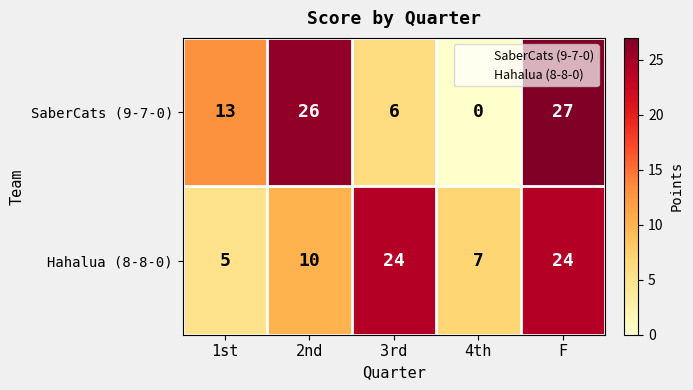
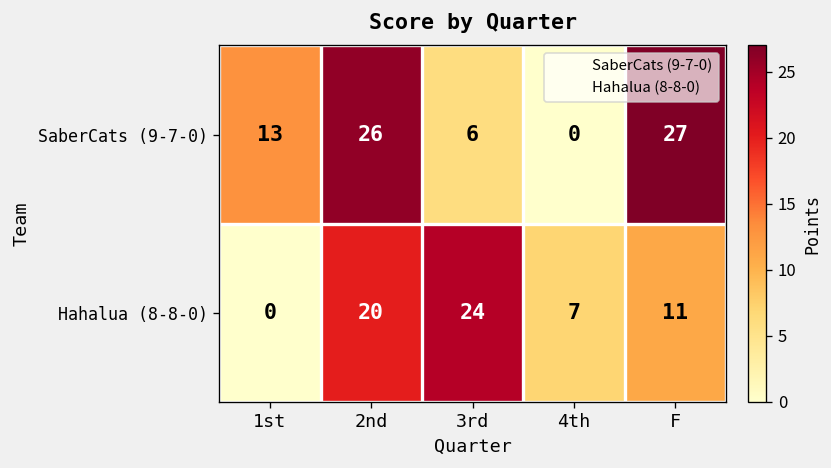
  {
    "SaberCats (9-7-0)": {
      "1st": 13,
      "2nd": 26,
      "3rd": 6,
      "4th": 0,
      "F": 27
    },
    "Hahalua (8-8-0)": {
-     "1st": 5,
-     "2nd": 10,
+     "1st": 0,
+     "2nd": 20,
      "3rd": 24,
      "4th": 7,
-     "F": 24
+     "F": 11
    }
  }
